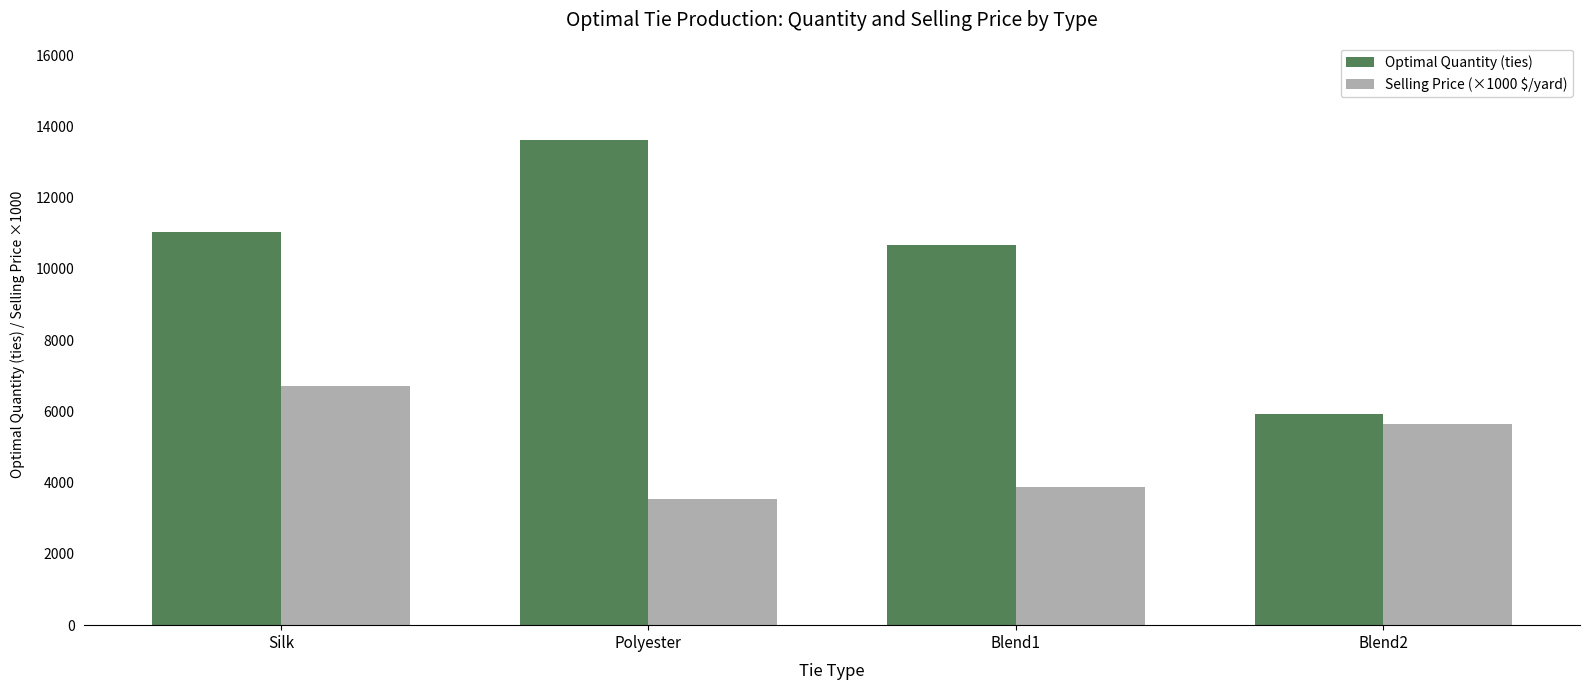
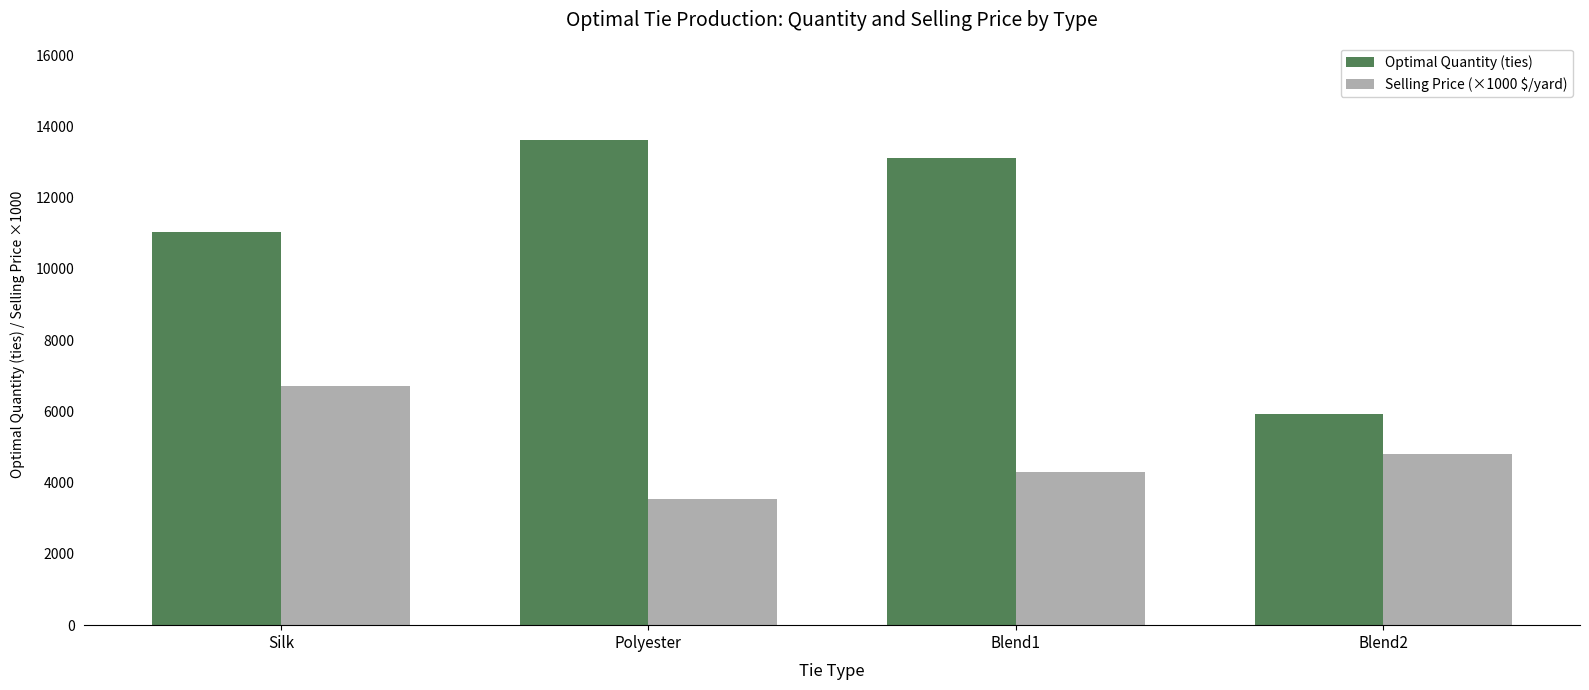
  {
    "Optimal Quantity (ties)": {
      "Silk": 11000,
      "Polyester": 13600,
-     "Blend1": 10700,
+     "Blend1": 13100,
      "Blend2": 5900
    },
    "Selling Price (×1000 $/yard)": {
      "Silk": 6700,
      "Polyester": 3600,
-     "Blend1": 3900,
-     "Blend2": 5600
+     "Blend1": 4300,
+     "Blend2": 4800
    }
  }
